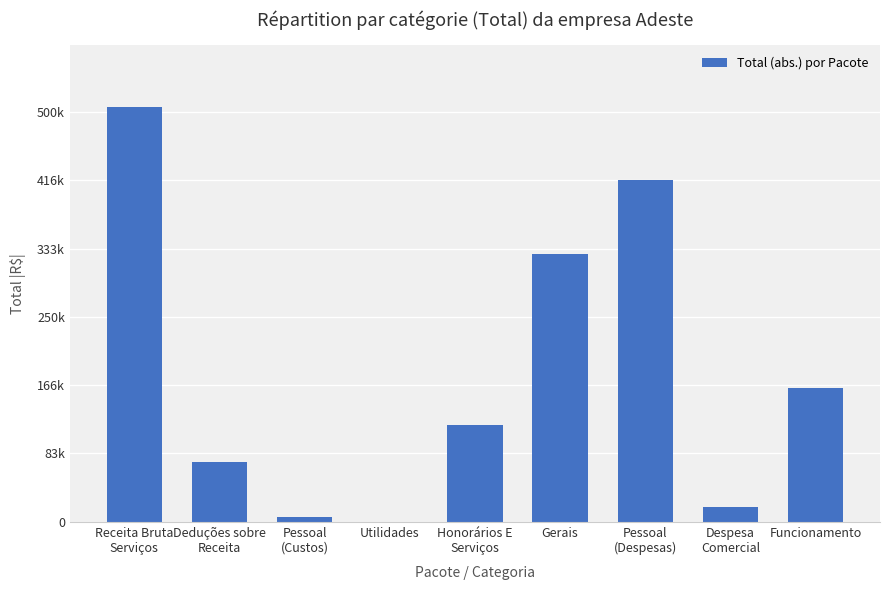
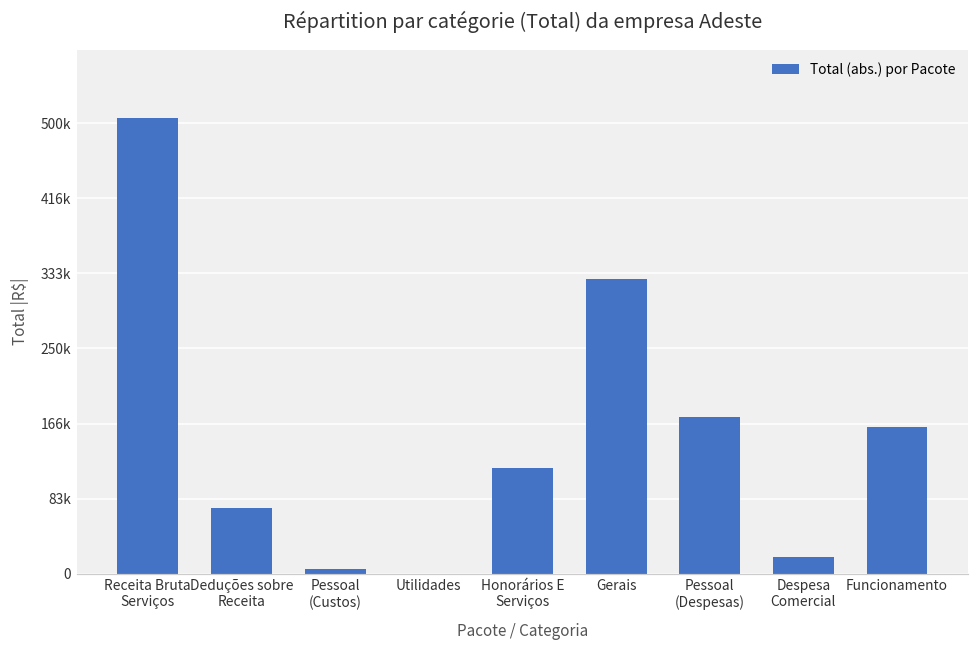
  {
    "Receita Bruta Serviços": 510000,
    "Deduções sobre Receita": 70000,
    "Pessoal (Custos)": 10000,
    "Honorários E Serviços": 120000,
    "Gerais": 330000,
-   "Pessoal (Despesas)": 420000,
+   "Pessoal (Despesas)": 170000,
    "Despesa Comercial": 20000,
    "Funcionamento": 160000
  }
